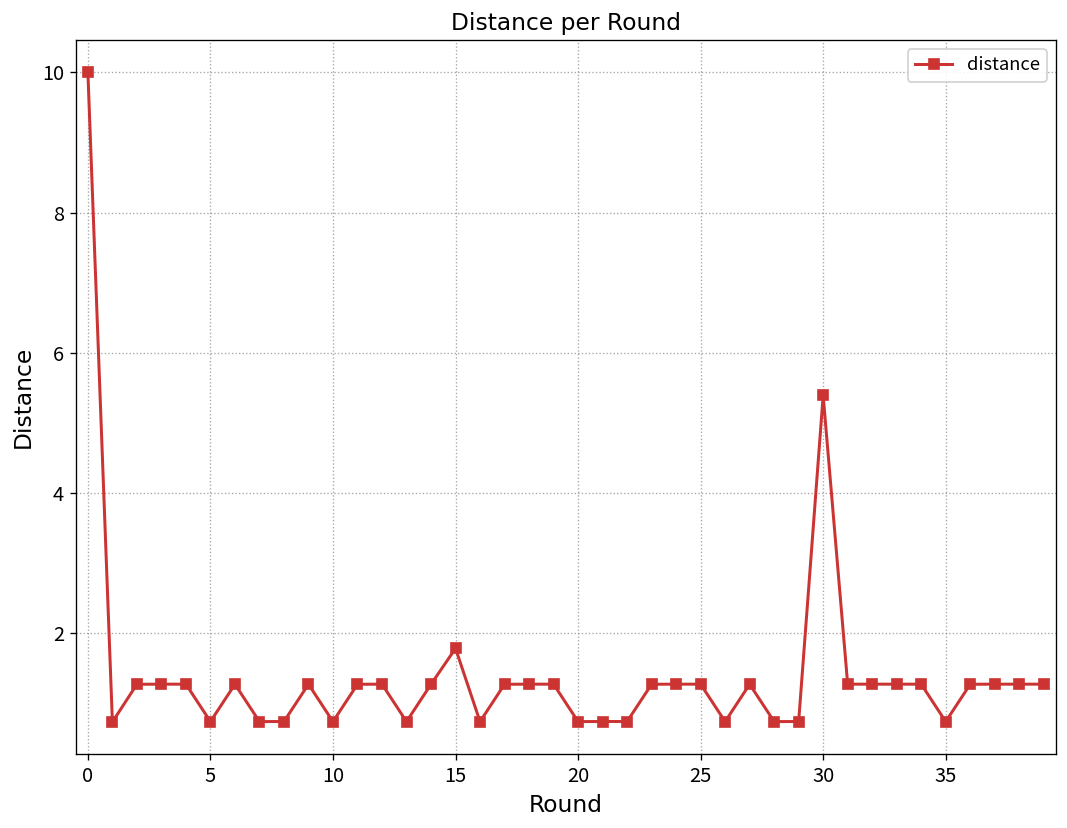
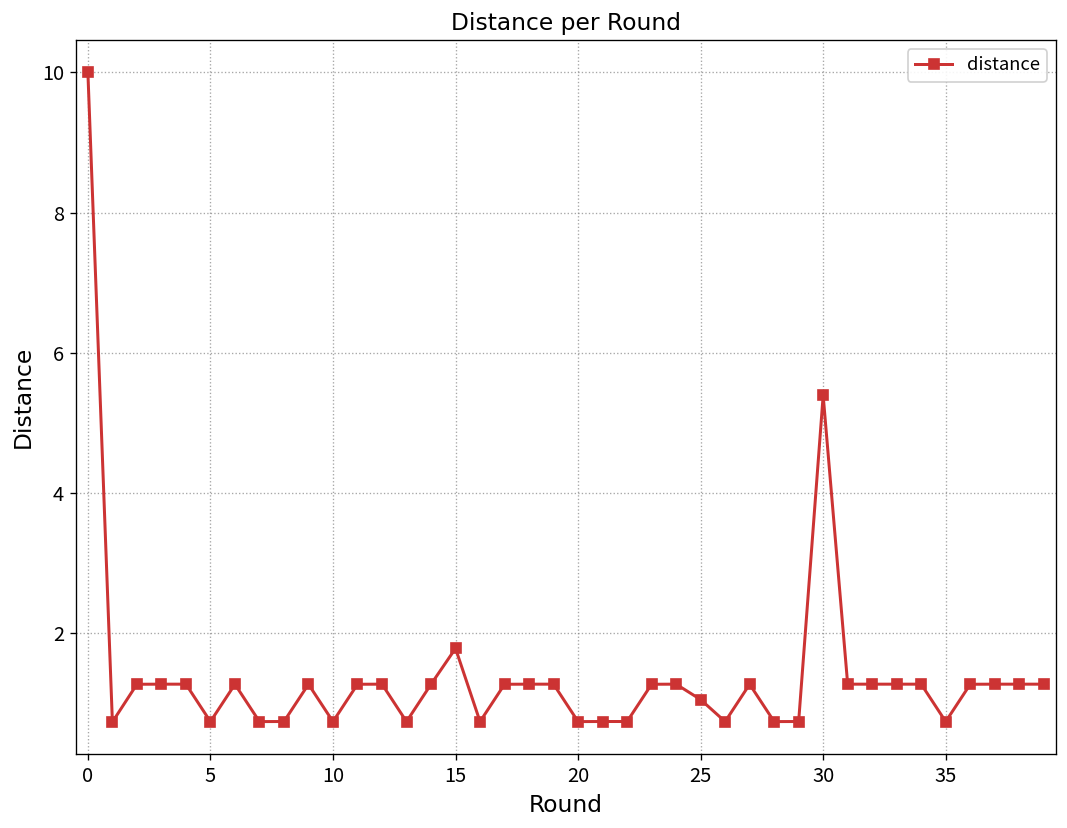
  {
    "0": 10.0,
    "5": 0.7,
    "10": 0.7,
    "15": 1.8,
    "20": 0.7,
-   "25": 1.3,
+   "25": 1.0,
    "30": 5.4,
    "35": 0.7
  }
